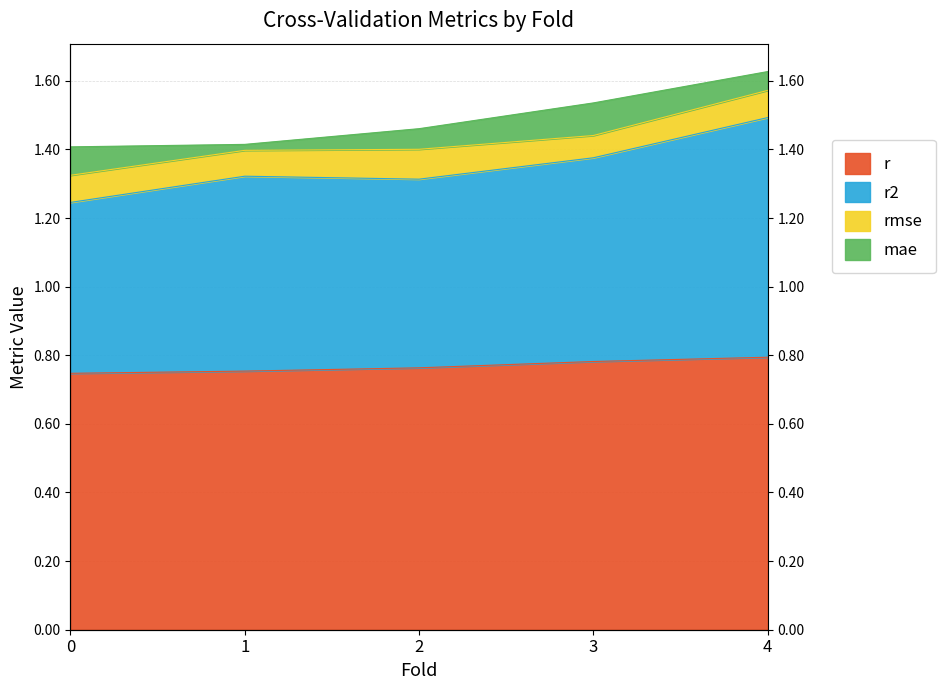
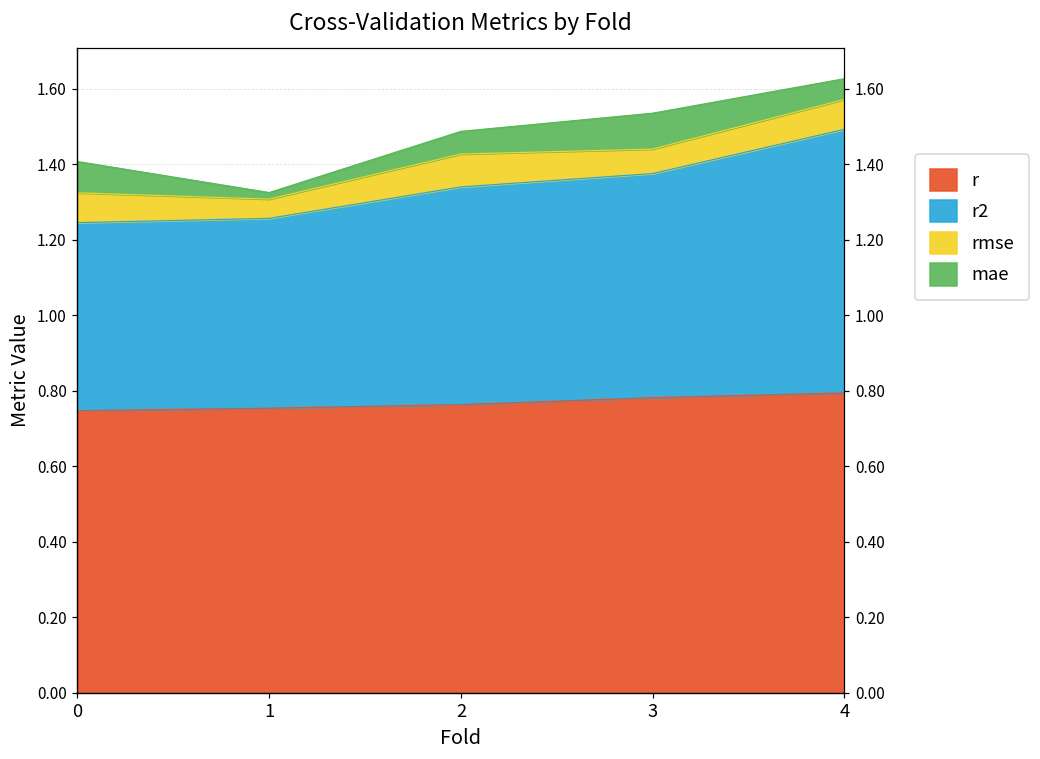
  {
    "r": {
      "0": 0.75,
      "1": 0.75,
      "2": 0.76,
      "3": 0.78,
      "4": 0.79
    },
    "r2": {
      "0": 0.50,
-     "1": 0.57,
-     "2": 0.55,
+     "1": 0.50,
+     "2": 0.58,
      "3": 0.59,
      "4": 0.70
    },
    "rmse": {
      "0": 0.08,
-     "1": 0.08,
+     "1": 0.05,
      "2": 0.09,
      "3": 0.06,
      "4": 0.08
    },
    "mae": {
      "0": 0.08,
      "1": 0.02,
      "2": 0.06,
      "3": 0.10,
      "4": 0.05
    }
  }
